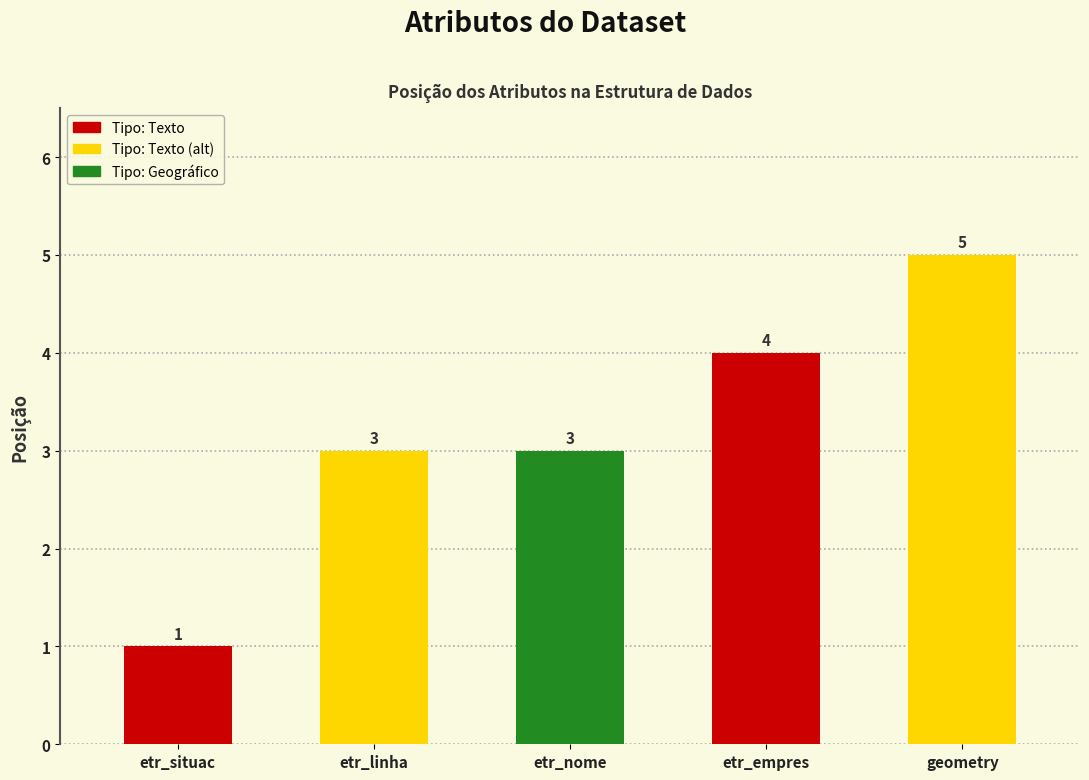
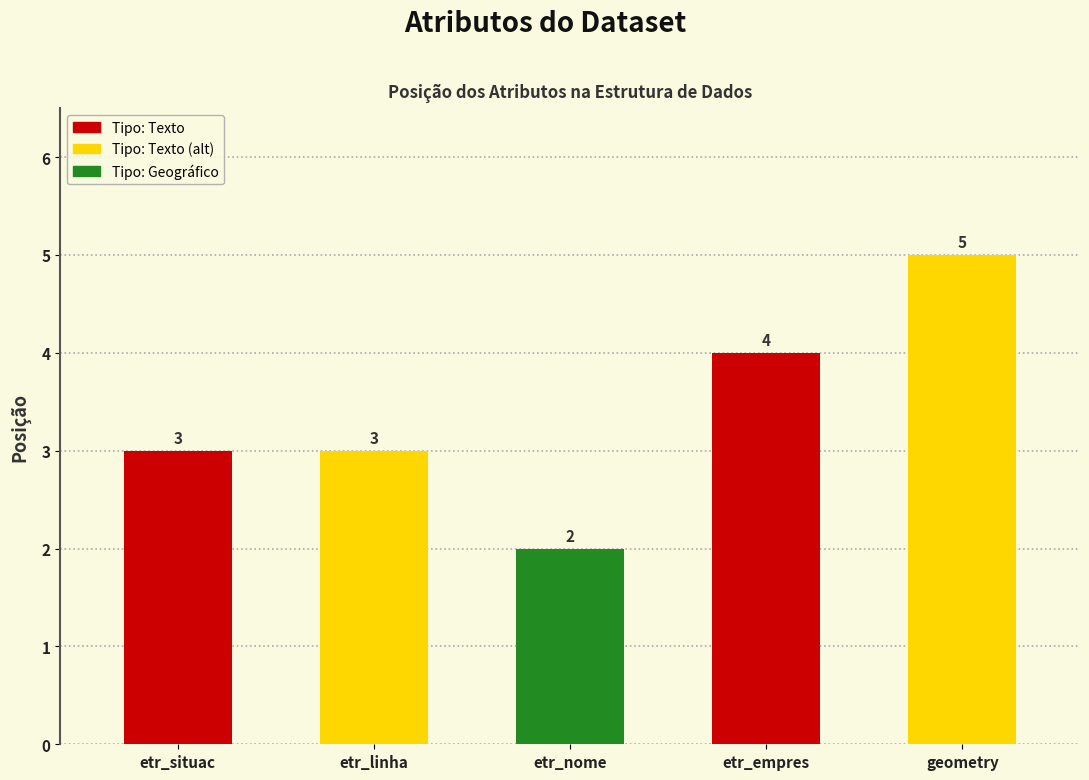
  {
-   "etr_situac": 1,
+   "etr_situac": 3,
    "etr_linha": 3,
-   "etr_nome": 3,
+   "etr_nome": 2,
    "etr_empres": 4,
    "geometry": 5
  }
